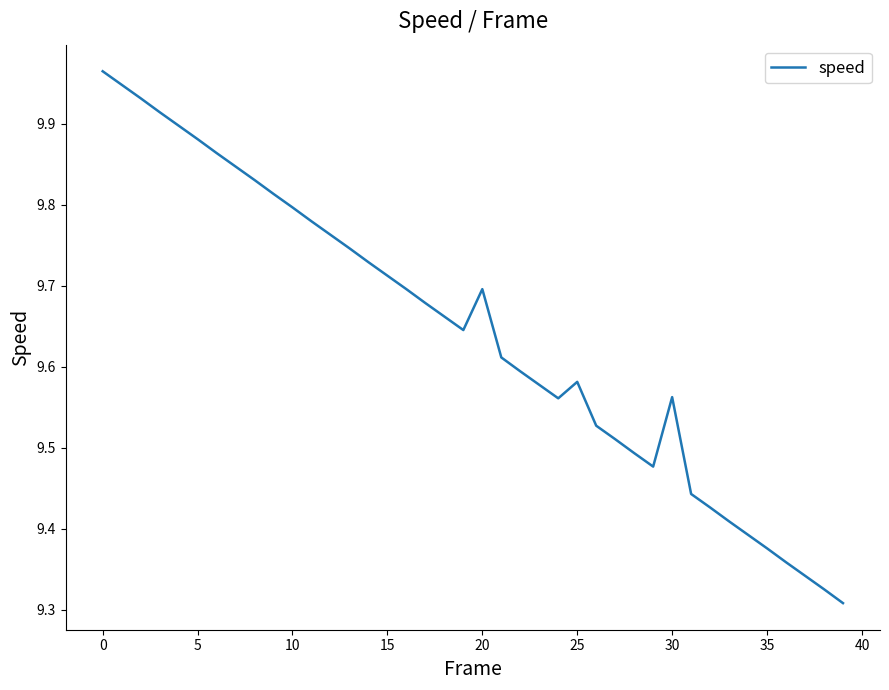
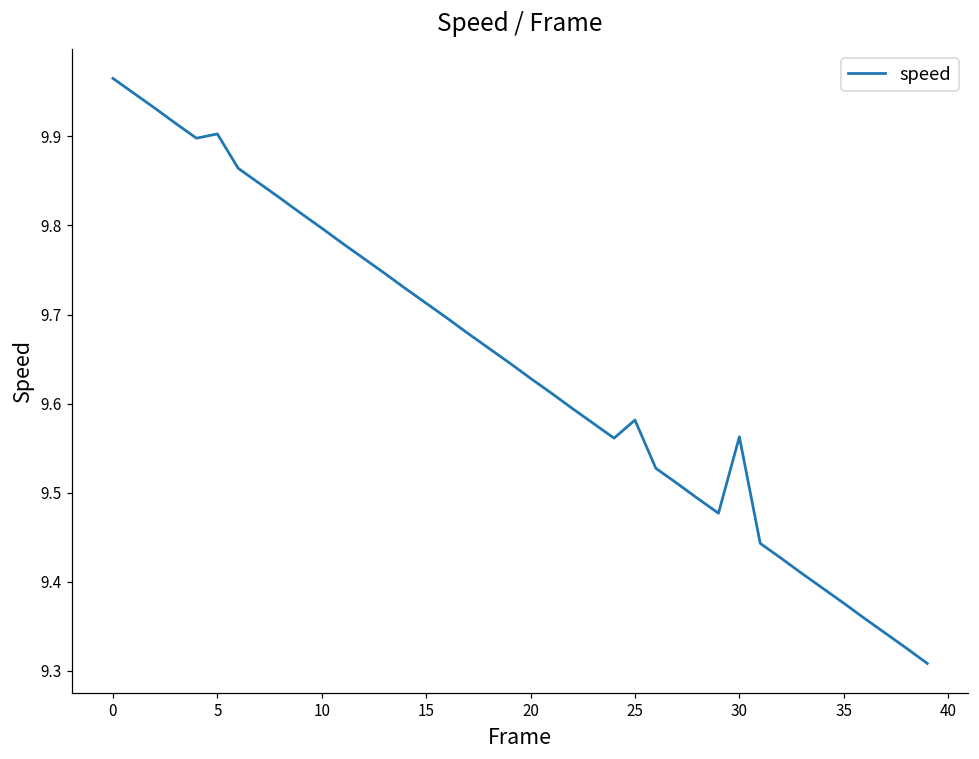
  {
    "0": 9.97,
-   "5": 9.88,
+   "5": 9.90,
    "10": 9.80,
    "15": 9.71,
-   "20": 9.70,
+   "20": 9.63,
    "25": 9.58,
    "30": 9.56,
    "35": 9.38
  }
